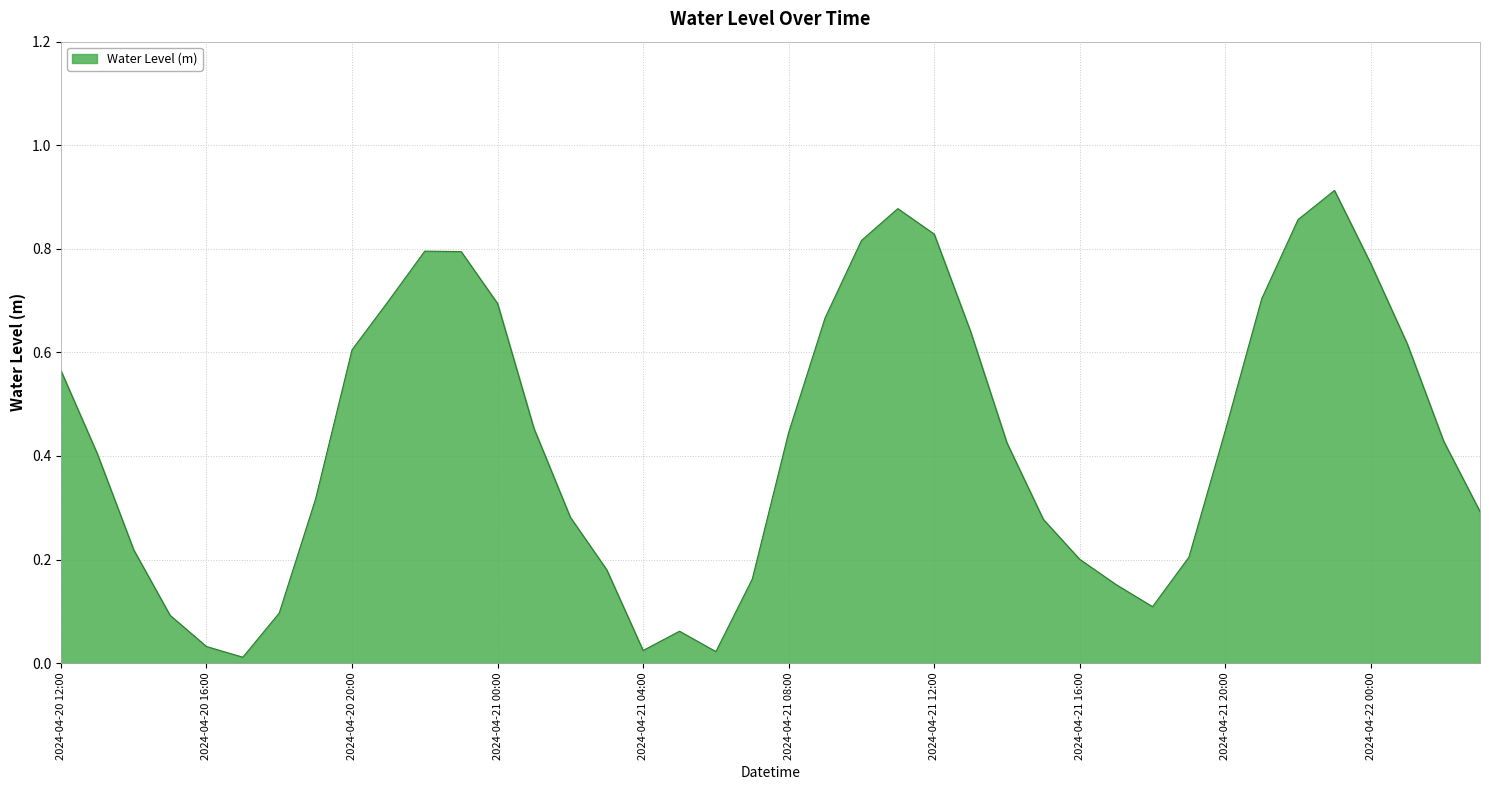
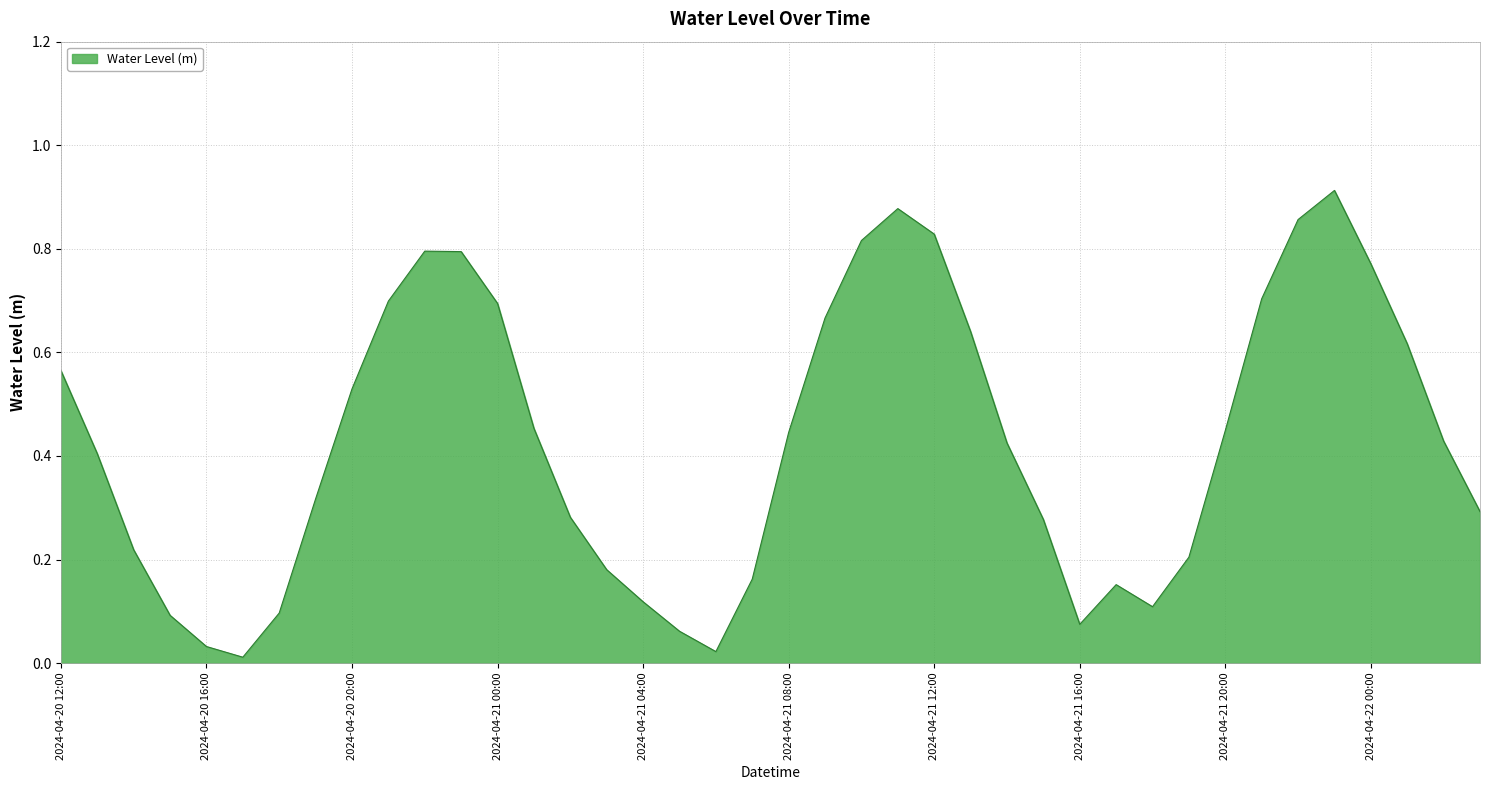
  {
    "2024-04-20 12:00": 0.56,
    "2024-04-20 16:00": 0.03,
-   "2024-04-20 20:00": 0.60,
+   "2024-04-20 20:00": 0.53,
    "2024-04-21 00:00": 0.69,
-   "2024-04-21 04:00": 0.02,
+   "2024-04-21 04:00": 0.12,
    "2024-04-21 08:00": 0.45,
    "2024-04-21 12:00": 0.83,
-   "2024-04-21 16:00": 0.20,
+   "2024-04-21 16:00": 0.07,
    "2024-04-21 20:00": 0.45,
    "2024-04-22 00:00": 0.77
  }
